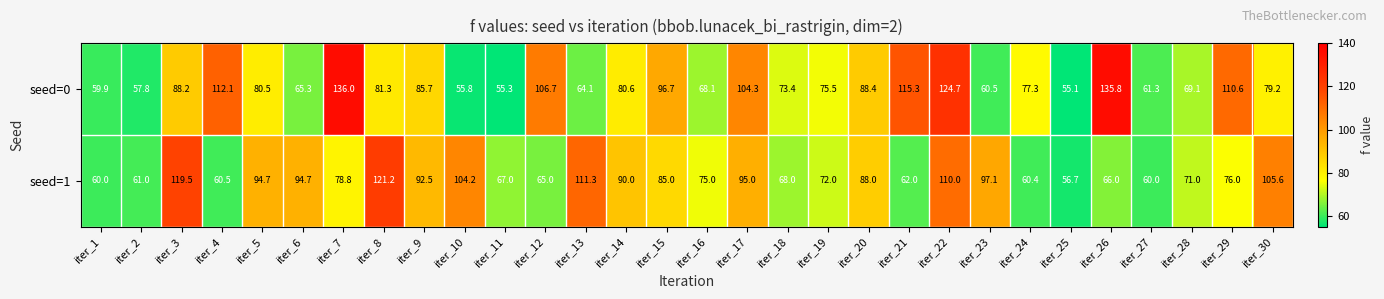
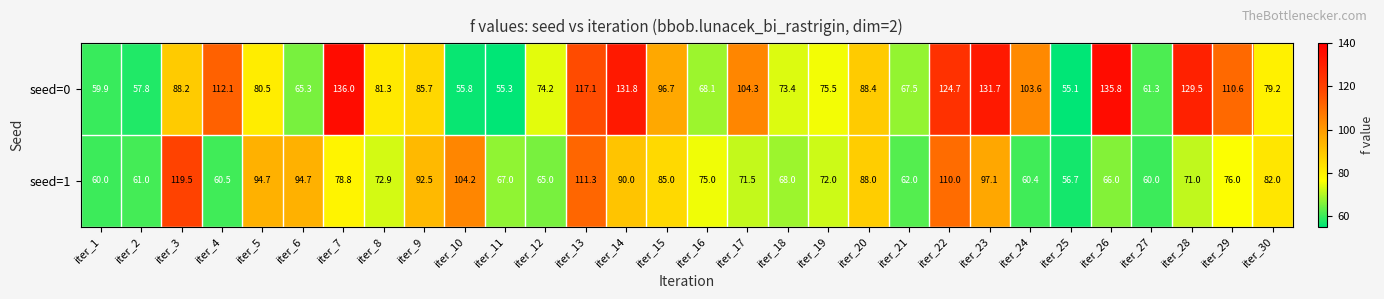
  {
    "seed=0": {
      "iter_1": 59.9,
      "iter_2": 57.8,
      "iter_3": 88.2,
      "iter_4": 112.1,
      "iter_5": 80.5,
      "iter_6": 65.3,
      "iter_7": 136.0,
      "iter_8": 81.3,
      "iter_9": 85.7,
      "iter_10": 55.8,
      "iter_11": 55.3,
-     "iter_12": 106.7,
-     "iter_13": 64.1,
-     "iter_14": 80.6,
+     "iter_12": 74.2,
+     "iter_13": 117.1,
+     "iter_14": 131.8,
      "iter_15": 96.7,
      "iter_16": 68.1,
      "iter_17": 104.3,
      "iter_18": 73.4,
      "iter_19": 75.5,
      "iter_20": 88.4,
-     "iter_21": 115.3,
+     "iter_21": 67.5,
      "iter_22": 124.7,
-     "iter_23": 60.5,
-     "iter_24": 77.3,
+     "iter_23": 131.7,
+     "iter_24": 103.6,
      "iter_25": 55.1,
      "iter_26": 135.8,
      "iter_27": 61.3,
-     "iter_28": 69.1,
+     "iter_28": 129.5,
      "iter_29": 110.6,
      "iter_30": 79.2
    },
    "seed=1": {
      "iter_1": 60.0,
      "iter_2": 61.0,
      "iter_3": 119.5,
      "iter_4": 60.5,
      "iter_5": 94.7,
      "iter_6": 94.7,
      "iter_7": 78.8,
-     "iter_8": 121.2,
+     "iter_8": 72.9,
      "iter_9": 92.5,
      "iter_10": 104.2,
      "iter_11": 67.0,
      "iter_12": 65.0,
      "iter_13": 111.3,
      "iter_14": 90.0,
      "iter_15": 85.0,
      "iter_16": 75.0,
-     "iter_17": 95.0,
+     "iter_17": 71.5,
      "iter_18": 68.0,
      "iter_19": 72.0,
      "iter_20": 88.0,
      "iter_21": 62.0,
      "iter_22": 110.0,
      "iter_23": 97.1,
      "iter_24": 60.4,
      "iter_25": 56.7,
      "iter_26": 66.0,
      "iter_27": 60.0,
      "iter_28": 71.0,
      "iter_29": 76.0,
-     "iter_30": 105.6
+     "iter_30": 82.0
    }
  }
